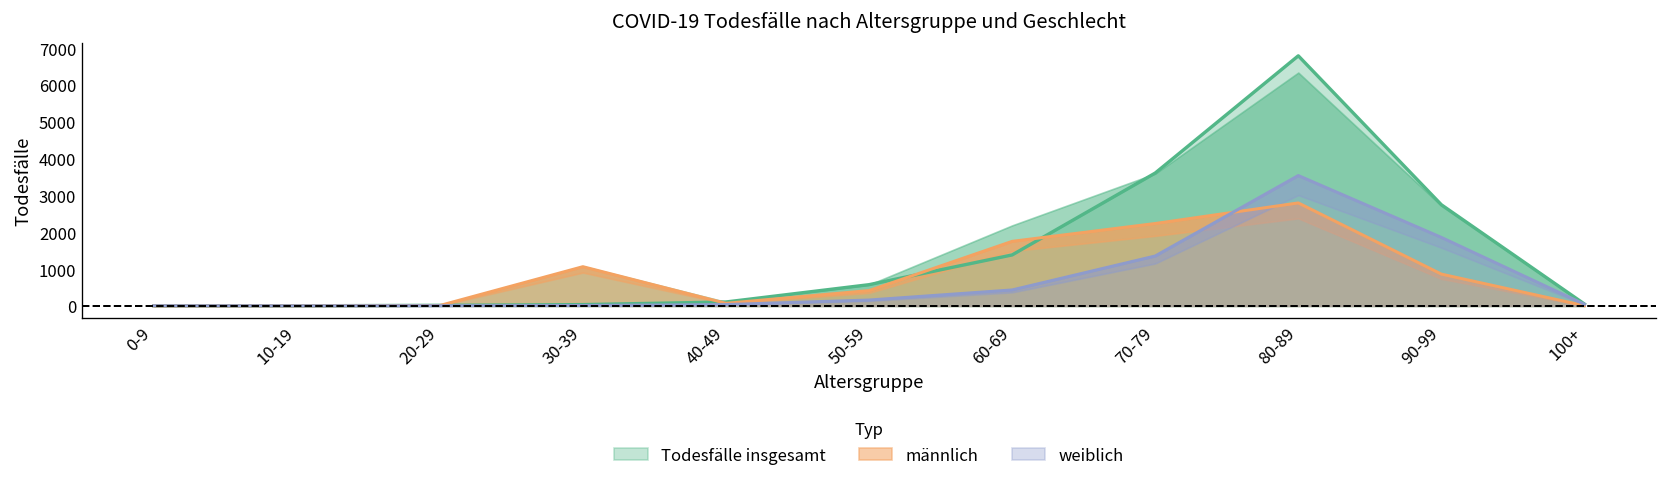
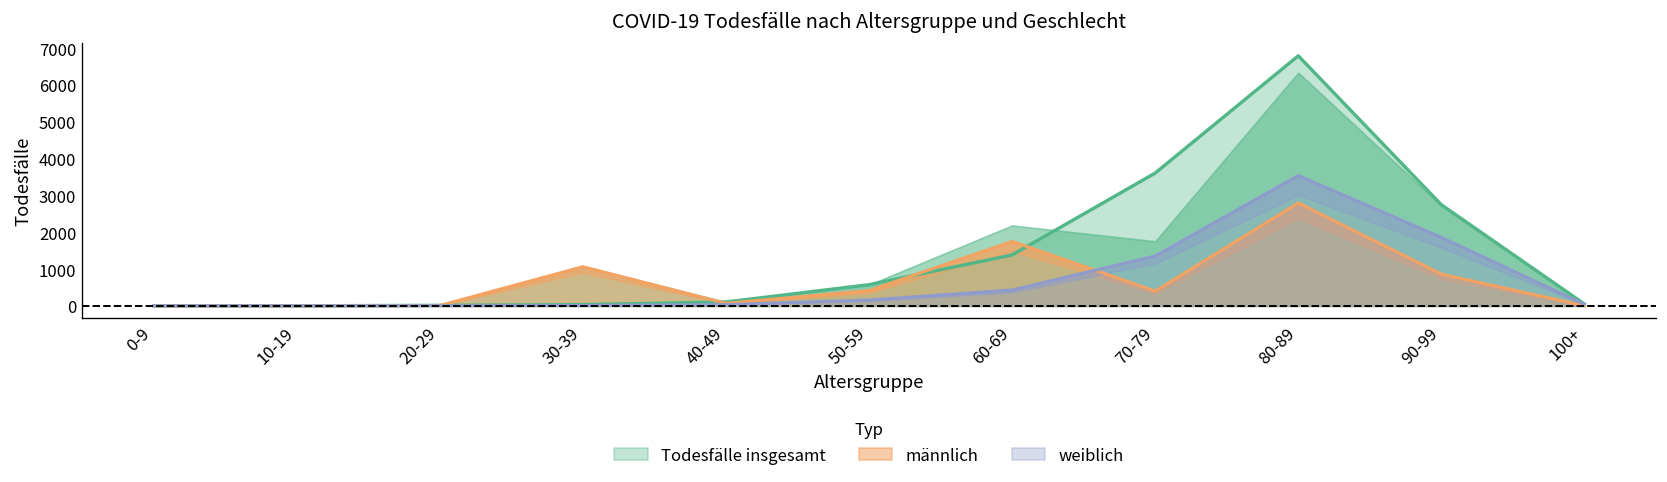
  {
    "männlich": {
      "50-59": 400,
      "60-69": 1800,
-     "70-79": 2200,
+     "70-79": 400,
      "80-89": 2800,
      "90-99": 900
    }
  }
